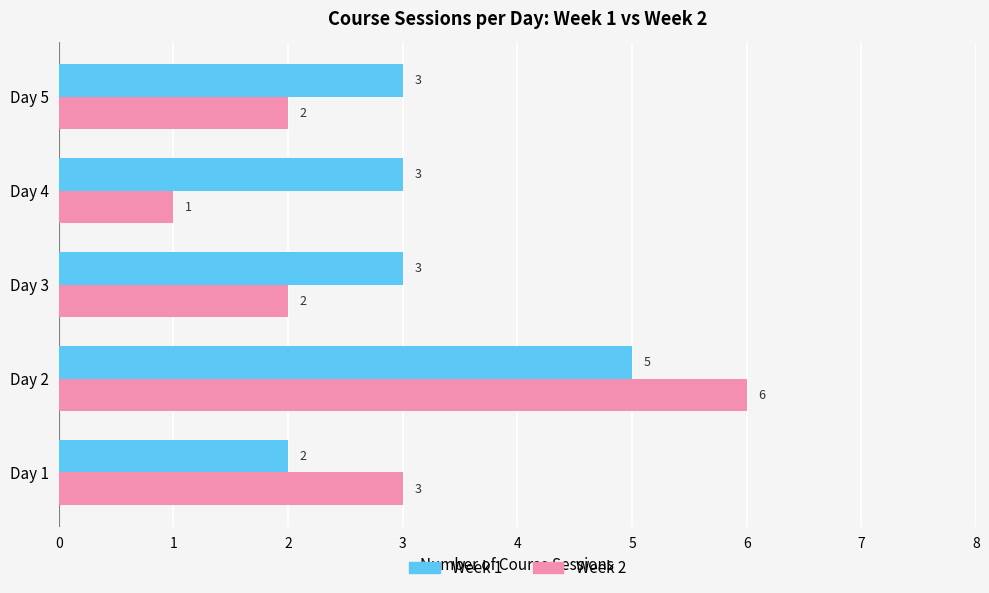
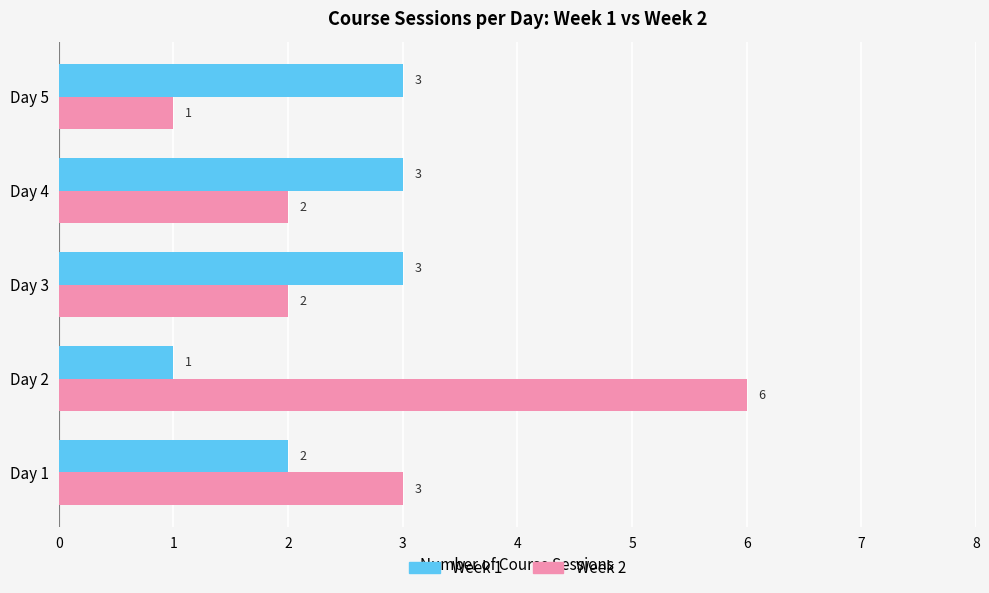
  {
    "Week 1": {
      "Day 5": 3,
      "Day 4": 3,
      "Day 3": 3,
-     "Day 2": 5,
+     "Day 2": 1,
      "Day 1": 2
    },
    "Week 2": {
-     "Day 5": 2,
-     "Day 4": 1,
+     "Day 5": 1,
+     "Day 4": 2,
      "Day 3": 2,
      "Day 2": 6,
      "Day 1": 3
    }
  }
